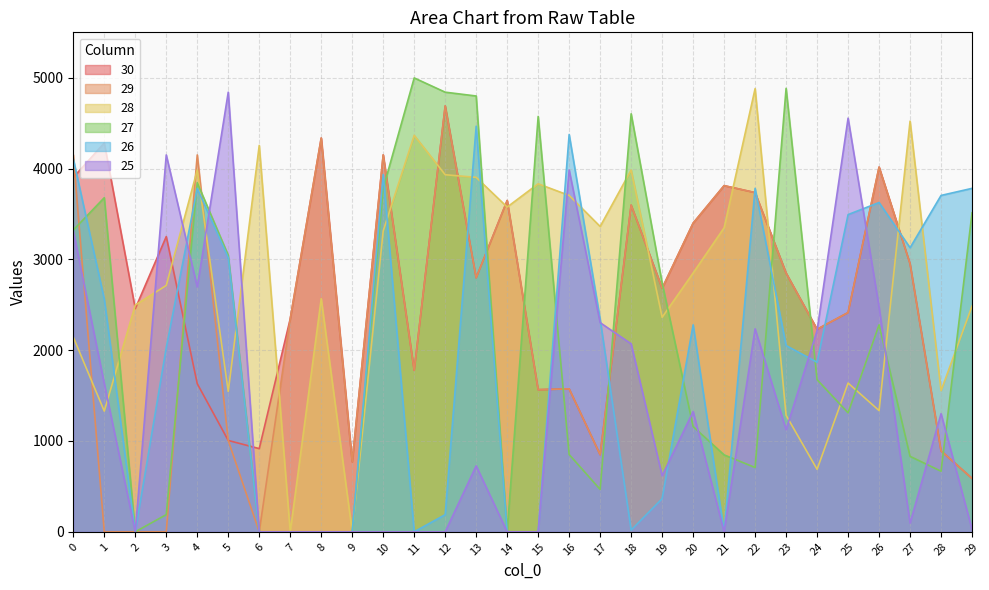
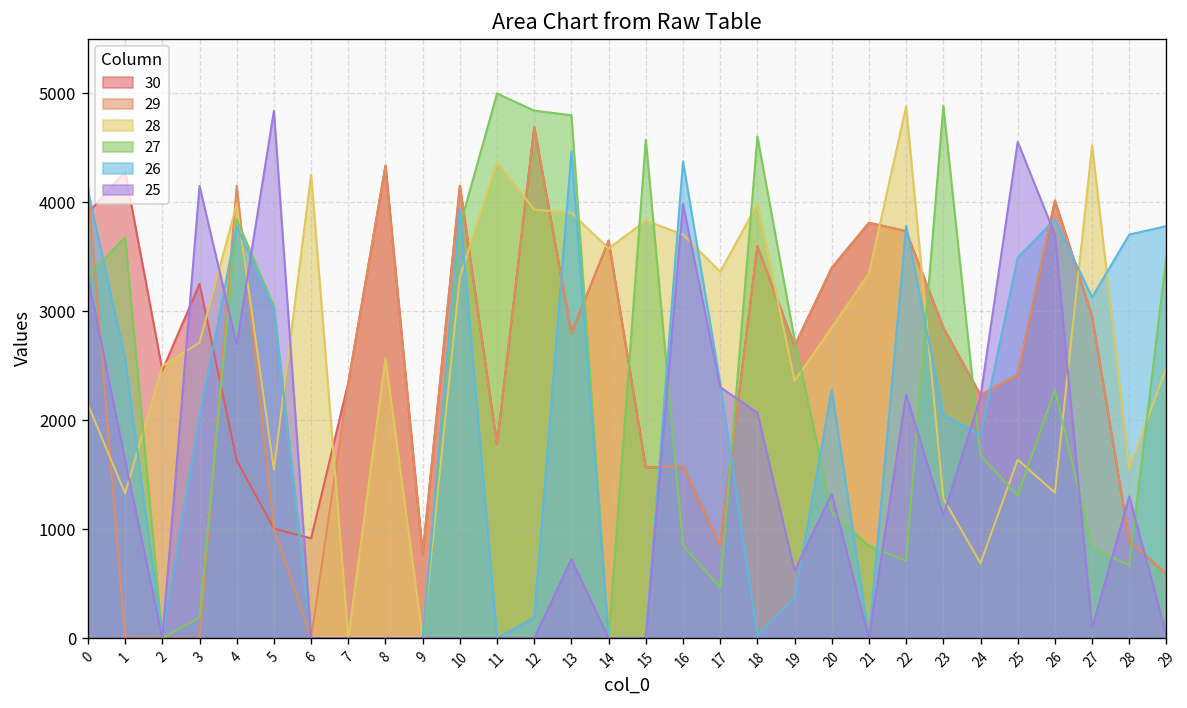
  {
    "27": {
      "1": 3700,
      "3": 200,
      "4": 3800,
      "10": 3800,
      "11": 5000,
      "12": 4800,
      "13": 4800,
      "15": 4600,
      "16": 900,
      "17": 500,
      "18": 4600,
      "19": 2700,
      "20": 1200,
      "21": 800,
      "22": 700,
      "23": 4900,
      "24": 1700,
      "25": 1300,
      "26": 2300,
      "27": 800,
      "28": 700,
      "29": 3500
    },
    "26": {
      "0": 4100,
      "1": 2600,
      "3": 2000,
      "4": 3800,
      "10": 3900,
      "12": 200,
      "13": 4500,
      "16": 4400,
      "17": 2300,
      "18": 0,
      "19": 400,
      "20": 2300,
      "22": 3800,
      "23": 2100,
      "24": 1900,
      "25": 3500,
-     "26": 3600,
+     "26": 3800,
      "27": 3100,
      "28": 3700,
      "29": 3800
    },
    "25": {
      "1": 1600,
      "3": 4200,
      "4": 2700,
      "5": 4800,
      "10": 0,
      "12": 0,
      "13": 700,
      "16": 4000,
      "17": 2300,
      "18": 2100,
      "19": 600,
      "20": 1300,
      "22": 2200,
      "23": 1100,
      "25": 4600,
-     "26": 2500,
+     "26": 3700,
      "27": 100,
      "28": 1300,
      "29": 0
    }
  }
